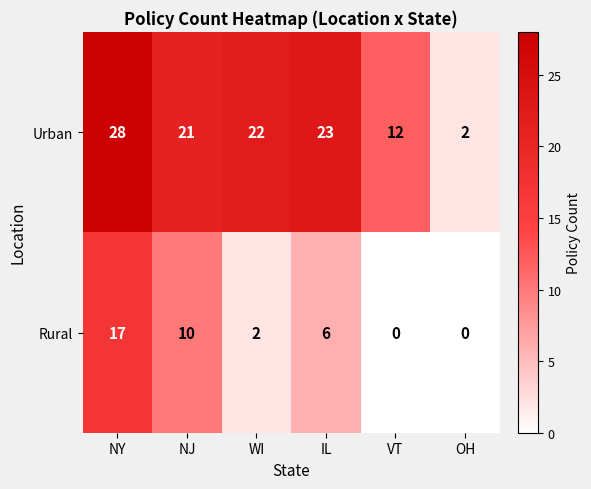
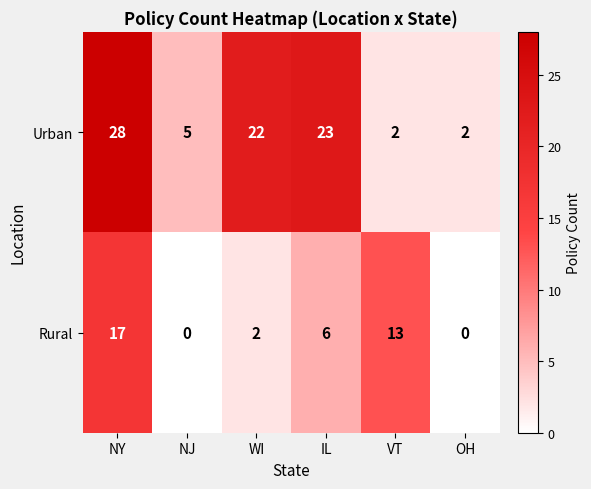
  {
    "Urban": {
      "NY": 28,
-     "NJ": 21,
+     "NJ": 5,
      "WI": 22,
      "IL": 23,
-     "VT": 12,
+     "VT": 2,
      "OH": 2
    },
    "Rural": {
      "NY": 17,
-     "NJ": 10,
+     "NJ": 0,
      "WI": 2,
      "IL": 6,
-     "VT": 0,
+     "VT": 13,
      "OH": 0
    }
  }
